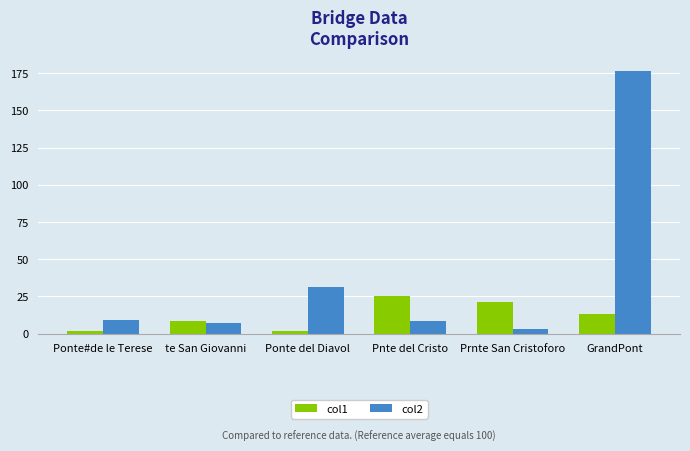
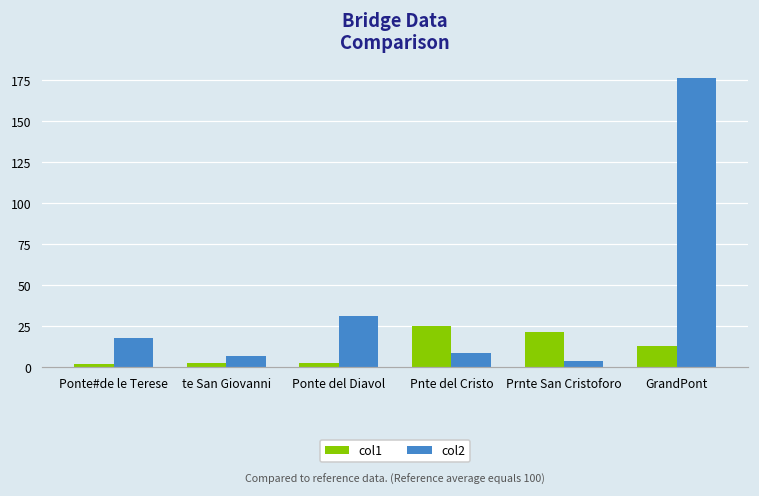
  {
    "col1": {
      "Ponte#de le Terese": 2,
-     "te San Giovanni": 9,
+     "te San Giovanni": 2,
      "Ponte del Diavol": 2,
      "Pnte del Cristo": 25,
      "Prnte San Cristoforo": 22,
      "GrandPont": 13
    },
    "col2": {
-     "Ponte#de le Terese": 9,
+     "Ponte#de le Terese": 18,
      "te San Giovanni": 7,
      "Ponte del Diavol": 31,
      "Pnte del Cristo": 8,
      "Prnte San Cristoforo": 3,
      "GrandPont": 176
    }
  }
